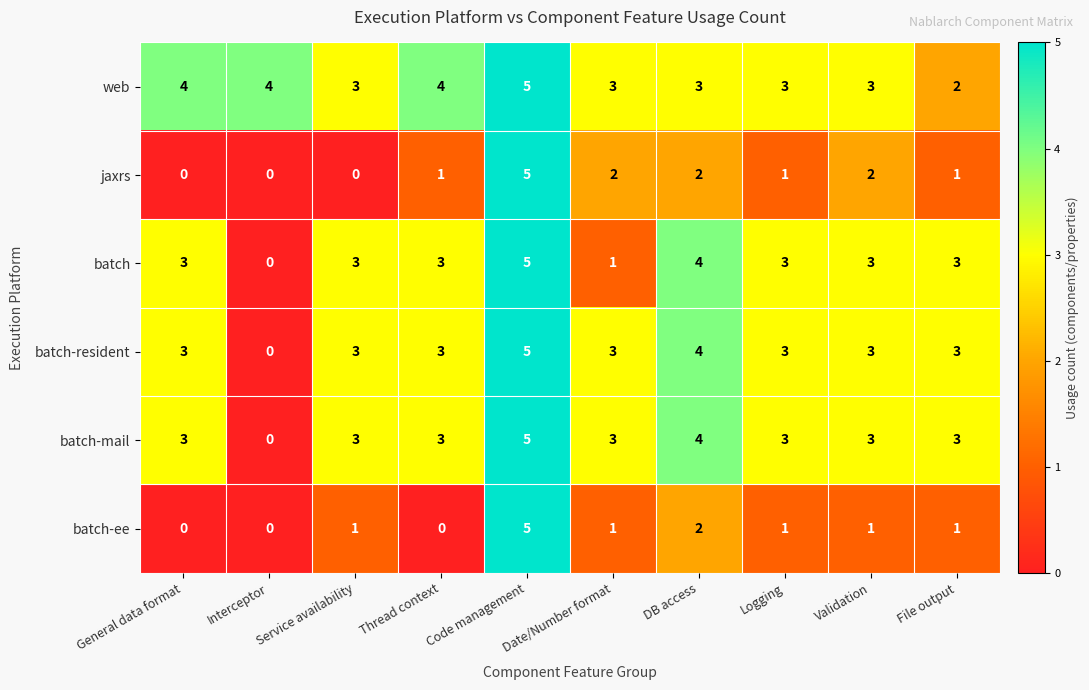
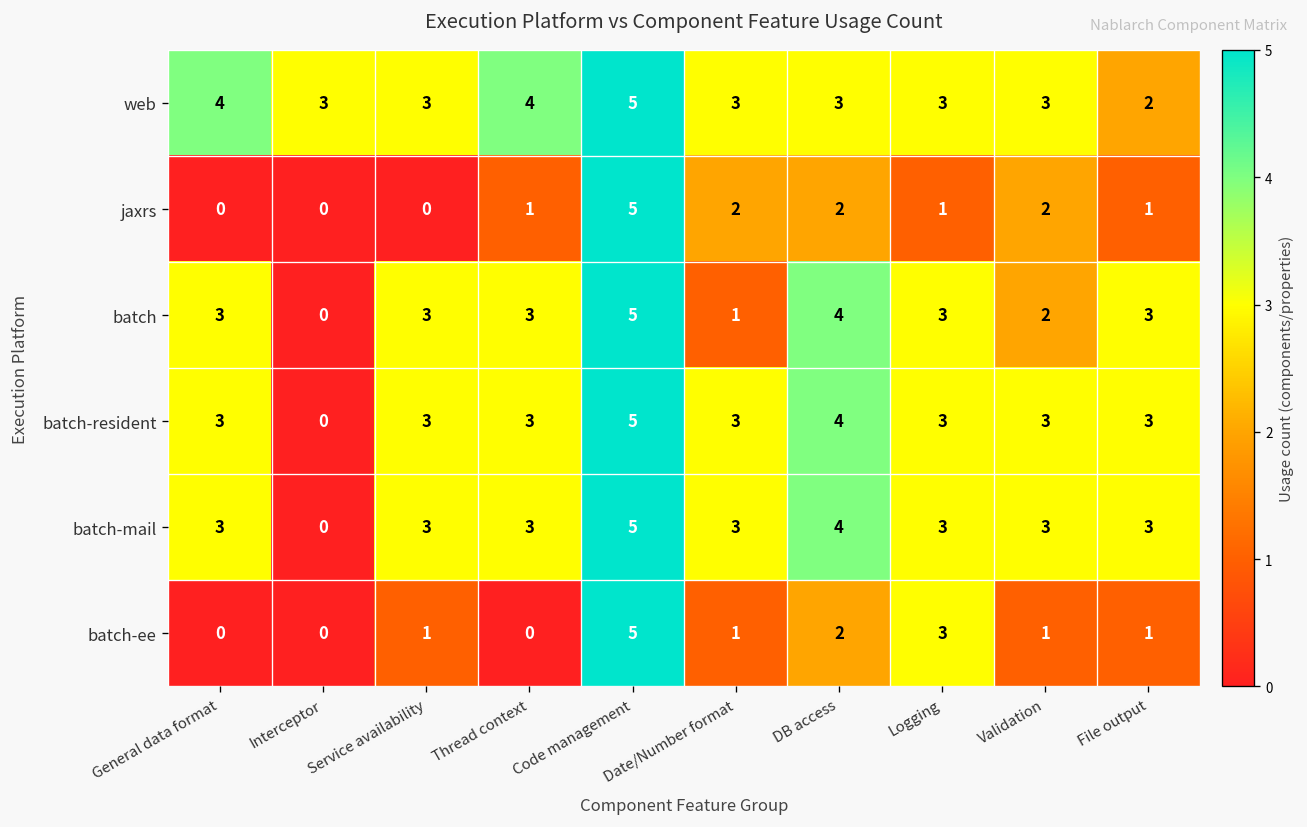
  {
    "web": {
      "General data format": 4,
-     "Interceptor": 4,
+     "Interceptor": 3,
      "Service availability": 3,
      "Thread context": 4,
      "Code management": 5,
      "Date/Number format": 3,
      "DB access": 3,
      "Logging": 3,
      "Validation": 3,
      "File output": 2
    },
    "jaxrs": {
      "General data format": 0,
      "Interceptor": 0,
      "Service availability": 0,
      "Thread context": 1,
      "Code management": 5,
      "Date/Number format": 2,
      "DB access": 2,
      "Logging": 1,
      "Validation": 2,
      "File output": 1
    },
    "batch": {
      "General data format": 3,
      "Interceptor": 0,
      "Service availability": 3,
      "Thread context": 3,
      "Code management": 5,
      "Date/Number format": 1,
      "DB access": 4,
      "Logging": 3,
-     "Validation": 3,
+     "Validation": 2,
      "File output": 3
    },
    "batch-resident": {
      "General data format": 3,
      "Interceptor": 0,
      "Service availability": 3,
      "Thread context": 3,
      "Code management": 5,
      "Date/Number format": 3,
      "DB access": 4,
      "Logging": 3,
      "Validation": 3,
      "File output": 3
    },
    "batch-mail": {
      "General data format": 3,
      "Interceptor": 0,
      "Service availability": 3,
      "Thread context": 3,
      "Code management": 5,
      "Date/Number format": 3,
      "DB access": 4,
      "Logging": 3,
      "Validation": 3,
      "File output": 3
    },
    "batch-ee": {
      "General data format": 0,
      "Interceptor": 0,
      "Service availability": 1,
      "Thread context": 0,
      "Code management": 5,
      "Date/Number format": 1,
      "DB access": 2,
-     "Logging": 1,
+     "Logging": 3,
      "Validation": 1,
      "File output": 1
    }
  }
